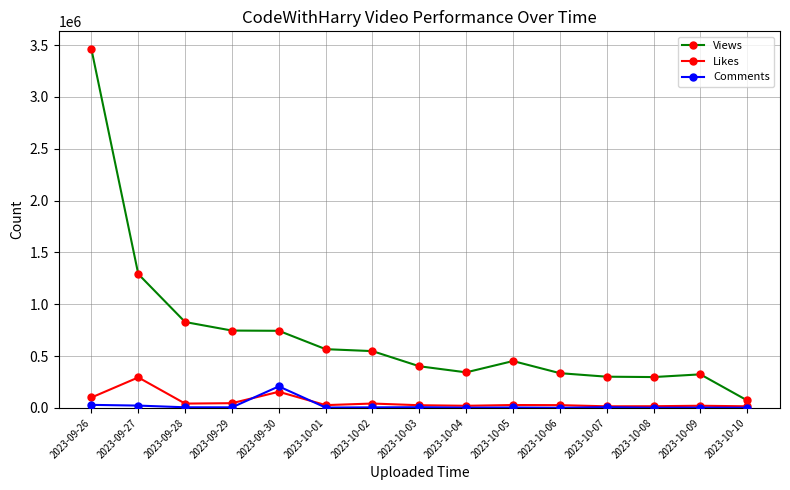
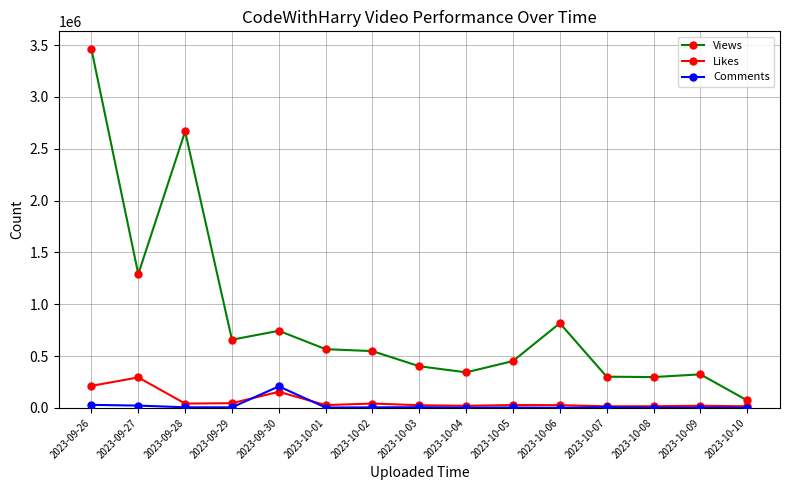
  {
    "Views": {
      "2023-09-26": 3460000,
      "2023-09-27": 1290000,
-     "2023-09-28": 830000,
-     "2023-09-29": 750000,
+     "2023-09-28": 2670000,
+     "2023-09-29": 660000,
      "2023-09-30": 740000,
      "2023-10-01": 570000,
      "2023-10-02": 550000,
      "2023-10-03": 400000,
      "2023-10-04": 340000,
      "2023-10-05": 450000,
-     "2023-10-06": 340000,
+     "2023-10-06": 820000,
      "2023-10-07": 300000,
      "2023-10-08": 300000,
      "2023-10-09": 320000,
      "2023-10-10": 70000
    },
    "Likes": {
-     "2023-09-26": 100000,
+     "2023-09-26": 210000,
      "2023-09-27": 290000,
      "2023-09-28": 40000,
      "2023-09-29": 50000,
      "2023-09-30": 160000,
      "2023-10-02": 40000,
      "2023-10-06": 30000
    },
    "Comments": {
      "2023-09-26": 30000,
      "2023-09-27": 20000,
      "2023-09-28": 10000,
      "2023-09-29": 10000,
      "2023-09-30": 210000,
      "2023-10-02": 10000,
      "2023-10-06": 0
    }
  }
